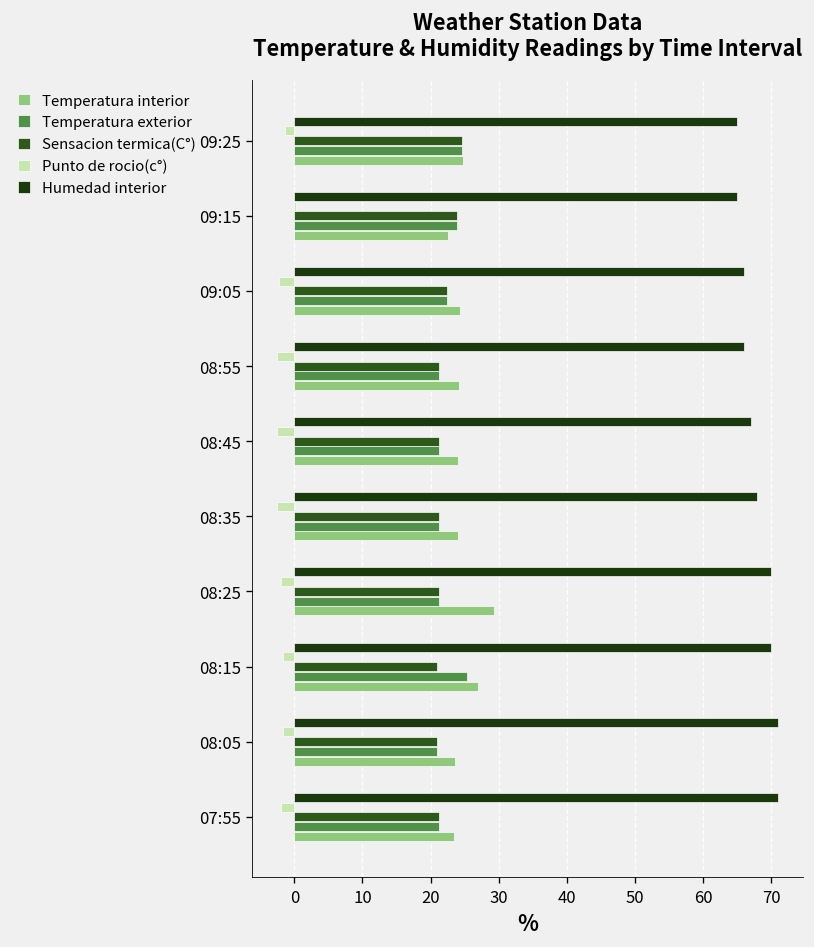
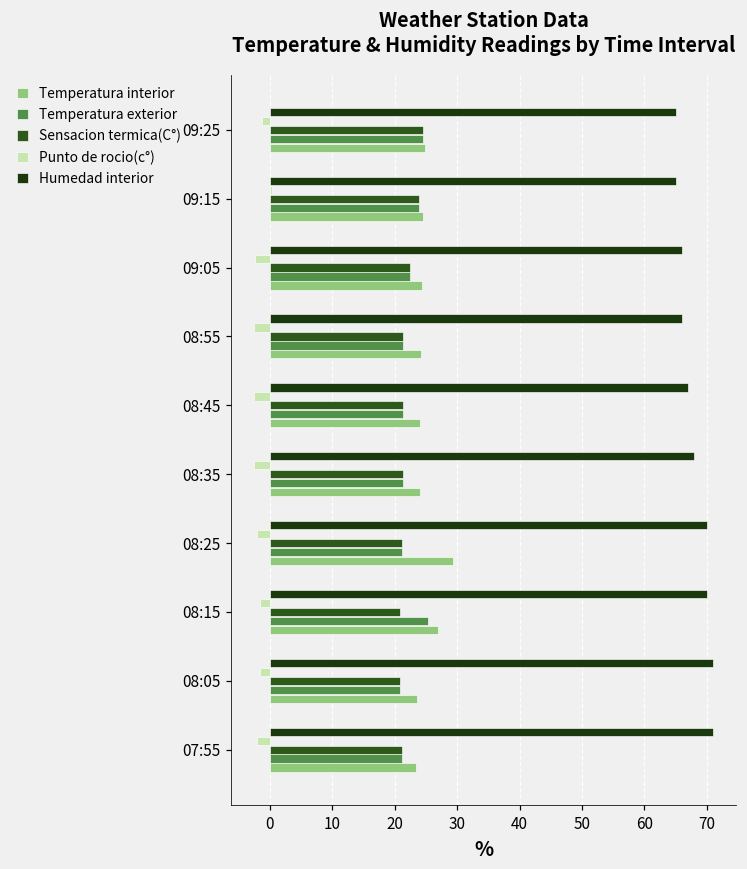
  {
    "Temperatura interior": {
      "09:25": 25,
-     "09:15": 23,
+     "09:15": 25,
      "09:05": 24,
      "08:55": 24,
      "08:45": 24,
      "08:35": 24,
      "08:25": 29,
      "08:15": 27,
      "08:05": 24,
      "07:55": 23
    },
    "Temperatura exterior": {
      "09:25": 25,
      "09:15": 24,
      "09:05": 22,
      "08:55": 21,
      "08:45": 21,
      "08:35": 21,
      "08:25": 21,
      "08:15": 25,
      "08:05": 21,
      "07:55": 21
    },
    "Punto de rocio(c°)": {
      "09:25": -1,
      "09:05": -2,
      "08:55": -3,
      "08:45": -3,
      "08:35": -3,
      "08:25": -2,
      "08:15": -2,
      "08:05": -2,
      "07:55": -2
    }
  }
